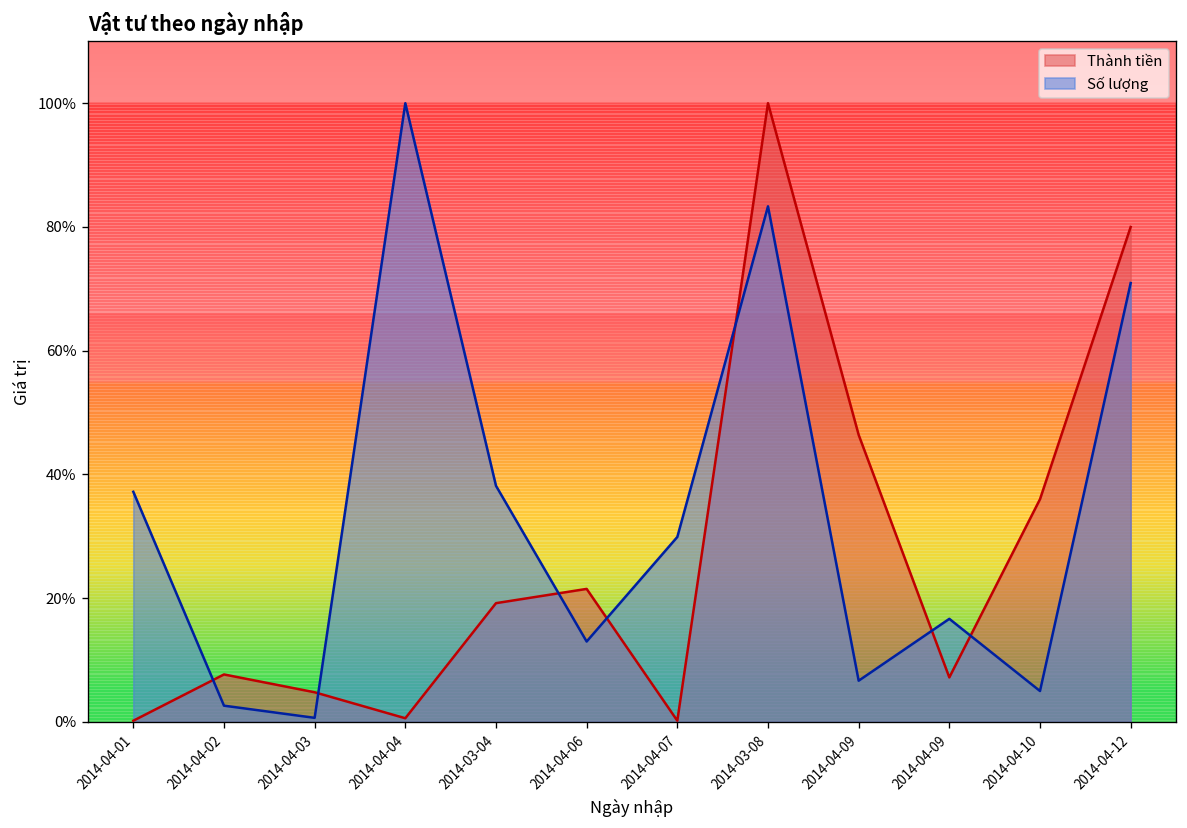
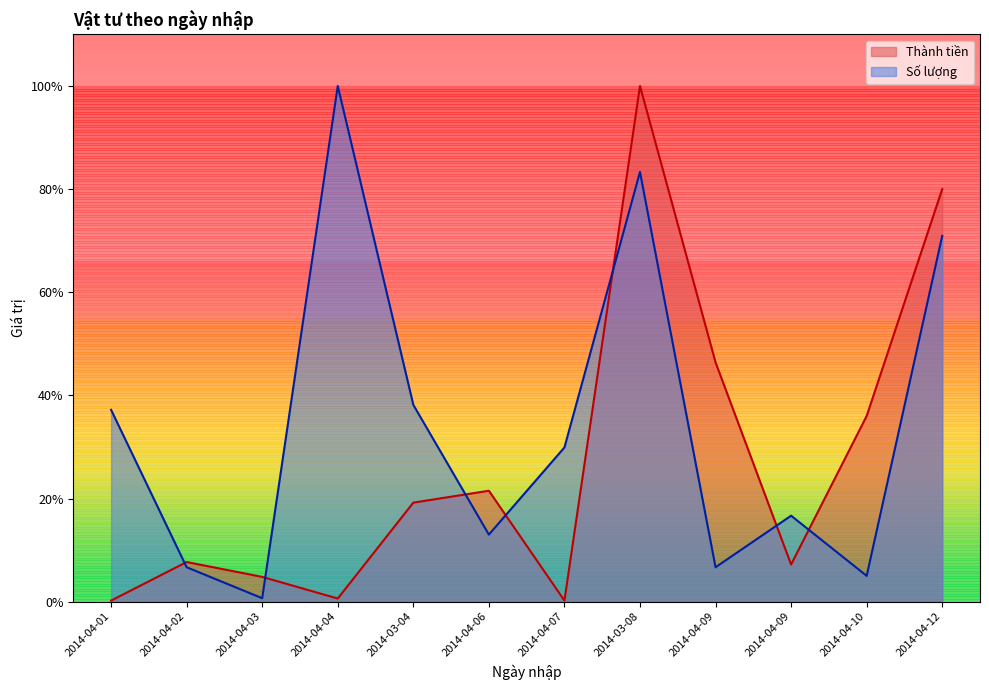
  {
    "Thành tiền": {
      "2014-04-01": "0%",
      "2014-04-02": "8%",
      "2014-04-03": "5%",
      "2014-04-04": "1%",
      "2014-03-04": "19%",
      "2014-04-06": "22%",
      "2014-04-07": "0%",
      "2014-03-08": "100%",
      "2014-04-10": "36%",
      "2014-04-12": "80%"
    },
    "Số lượng": {
      "2014-04-01": "37%",
-     "2014-04-02": "3%",
+     "2014-04-02": "7%",
      "2014-04-03": "1%",
      "2014-04-04": "100%",
      "2014-03-04": "38%",
      "2014-04-06": "13%",
      "2014-04-07": "30%",
      "2014-03-08": "83%",
      "2014-04-10": "5%",
      "2014-04-12": "71%"
    }
  }
